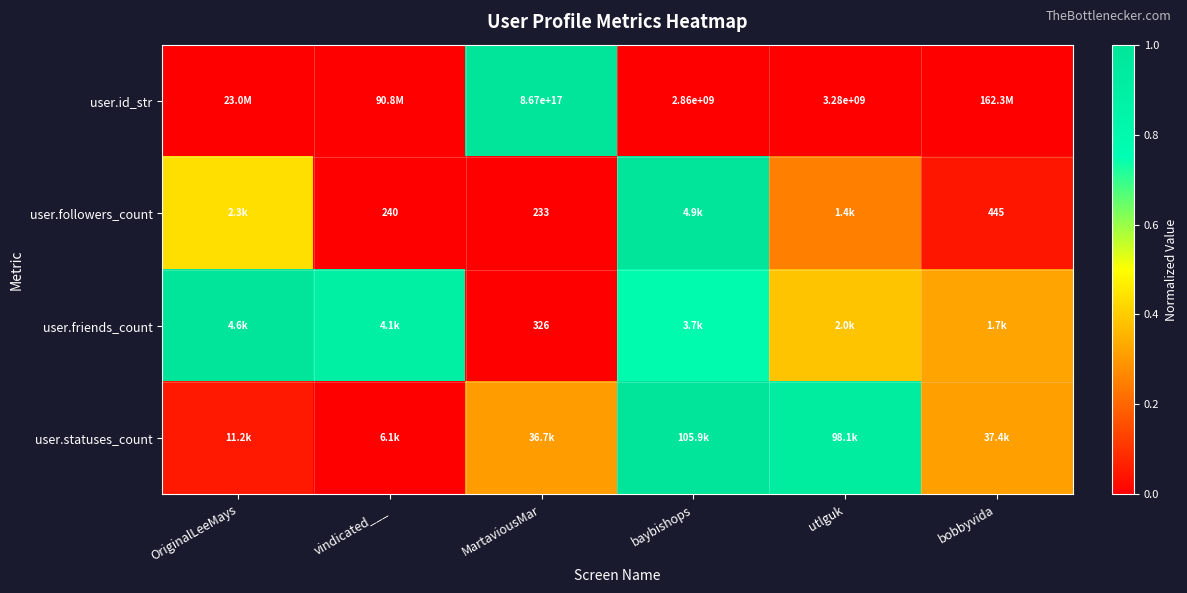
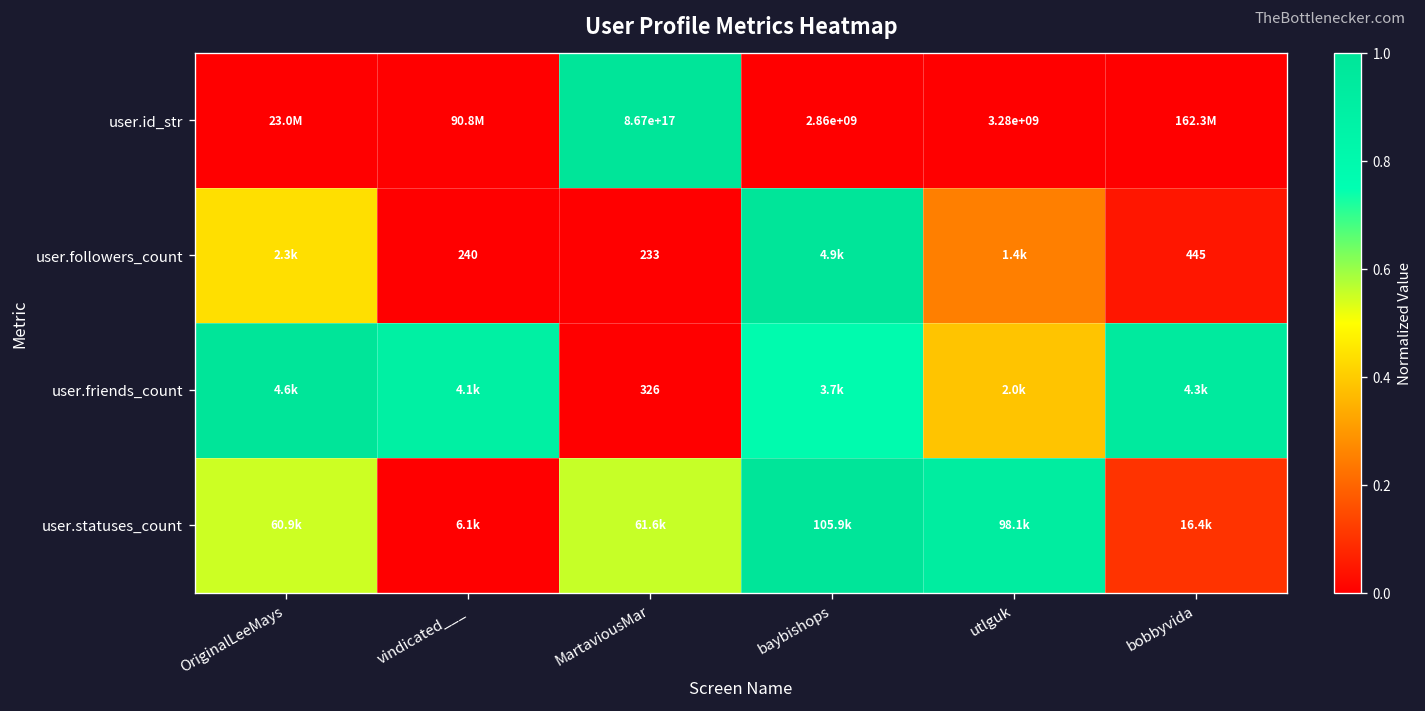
  {
    "user.id_str": {
      "OriginalLeeMays": "23.0M",
      "vindicated___": "90.8M",
      "MartaviousMar": "8.67e+17",
      "baybishops": "2.86e+09",
      "utlguk": "3.28e+09",
      "bobbyvida": "162.3M"
    },
    "user.followers_count": {
      "OriginalLeeMays": "2.3k",
      "vindicated___": "240",
      "MartaviousMar": "233",
      "baybishops": "4.9k",
      "utlguk": "1.4k",
      "bobbyvida": "445"
    },
    "user.friends_count": {
      "OriginalLeeMays": "4.6k",
      "vindicated___": "4.1k",
      "MartaviousMar": "326",
      "baybishops": "3.7k",
      "utlguk": "2.0k",
-     "bobbyvida": "1.7k"
+     "bobbyvida": "4.3k"
    },
    "user.statuses_count": {
-     "OriginalLeeMays": "11.2k",
+     "OriginalLeeMays": "60.9k",
      "vindicated___": "6.1k",
-     "MartaviousMar": "36.7k",
+     "MartaviousMar": "61.6k",
      "baybishops": "105.9k",
      "utlguk": "98.1k",
-     "bobbyvida": "37.4k"
+     "bobbyvida": "16.4k"
    }
  }
